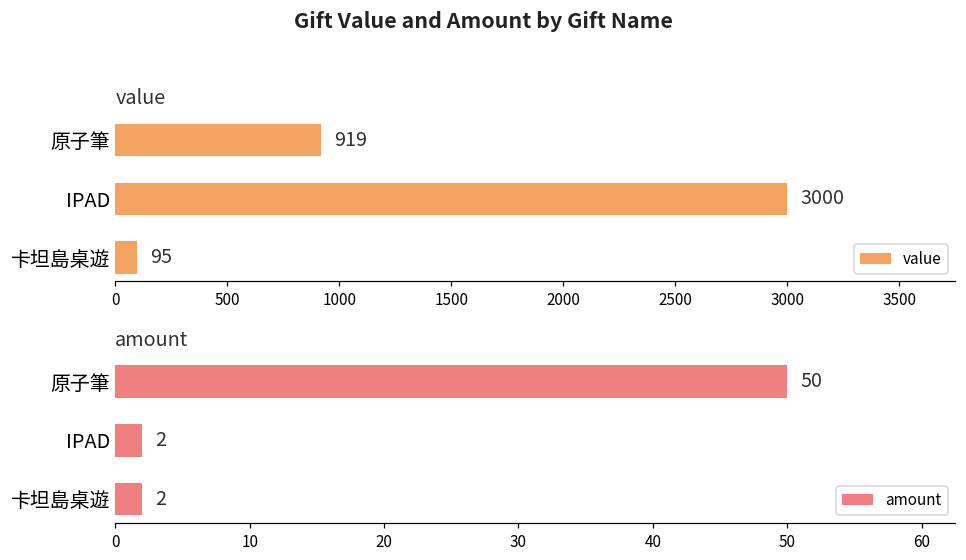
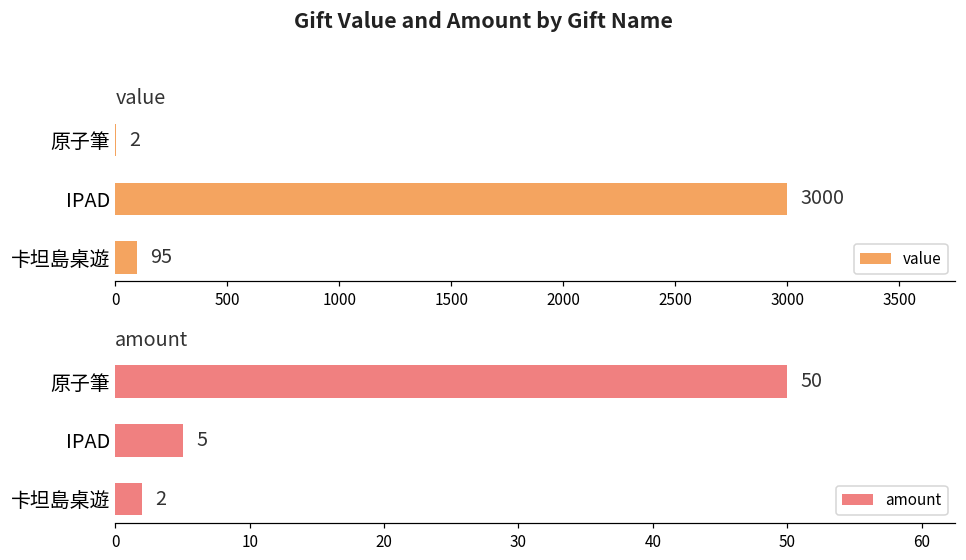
  {
    "value": {
-     "原子筆": 919,
+     "原子筆": 2,
      "IPAD": 3000,
      "卡坦島桌遊": 95
    },
    "amount": {
      "原子筆": 50,
-     "IPAD": 2,
+     "IPAD": 5,
      "卡坦島桌遊": 2
    }
  }
